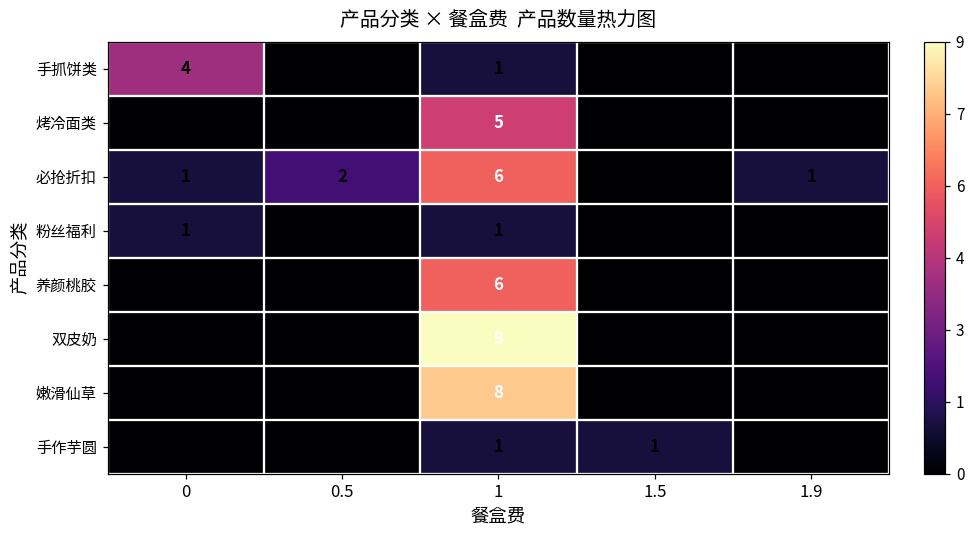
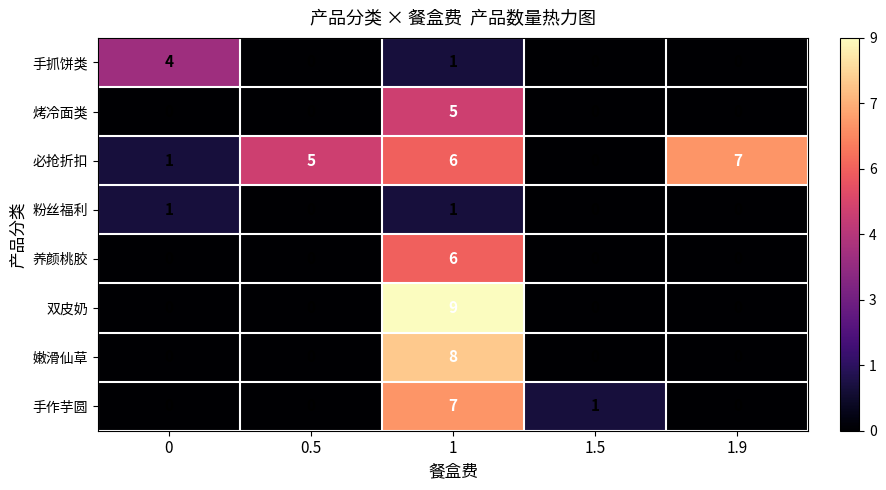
  {
    "手抓饼类": {
      "0": 4,
      "1": 1
    },
    "烤冷面类": {
      "1": 5
    },
    "必抢折扣": {
      "0": 1,
-     "0.5": 2,
+     "0.5": 5,
      "1": 6,
-     "1.9": 1
+     "1.9": 7
    },
    "粉丝福利": {
      "0": 1,
      "1": 1
    },
    "养颜桃胶": {
      "1": 6
    },
    "双皮奶": {
      "1": 9
    },
    "嫩滑仙草": {
      "1": 8
    },
    "手作芋圆": {
-     "1": 1,
+     "1": 7,
      "1.5": 1
    }
  }
